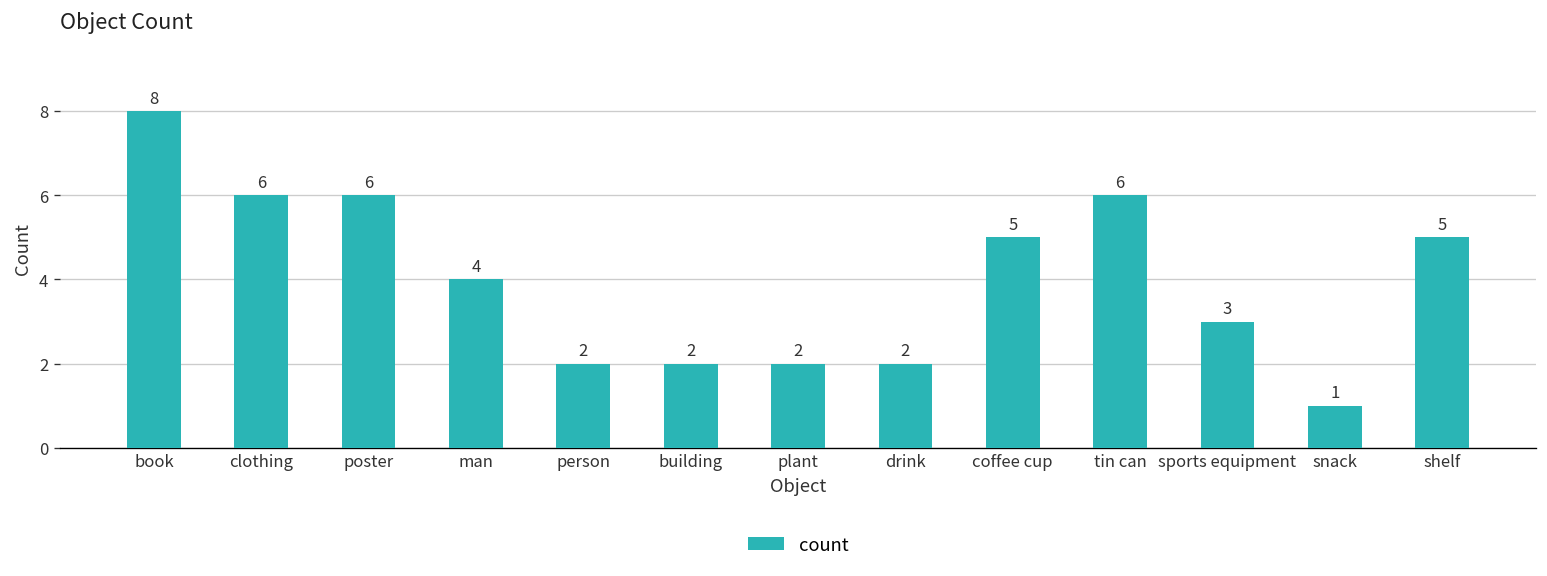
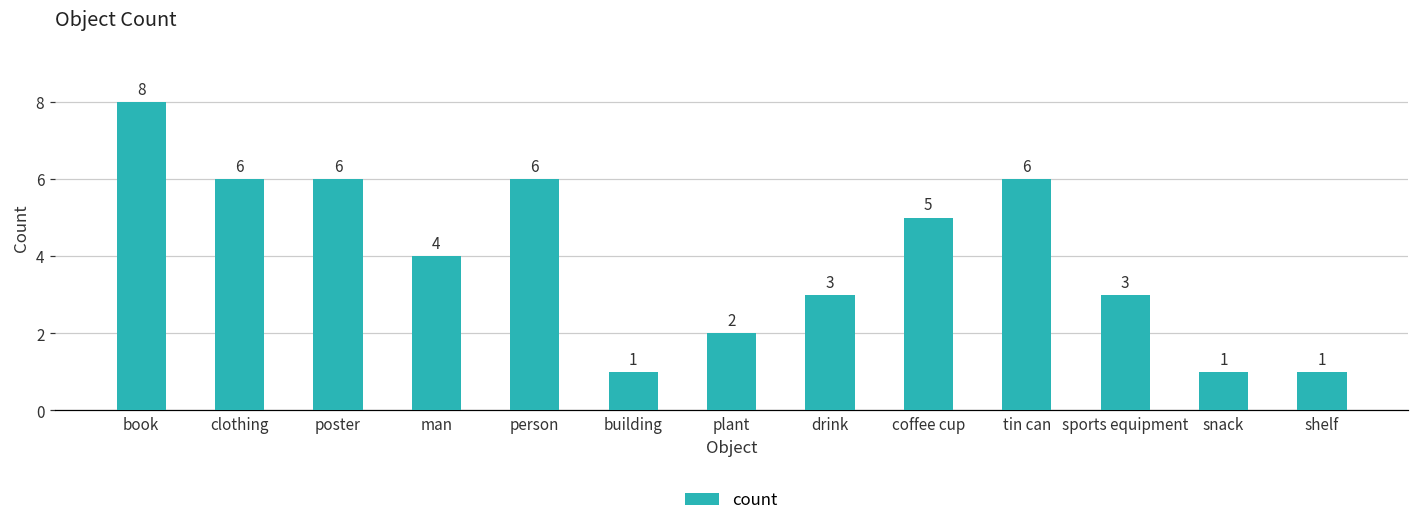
  {
    "book": 8,
    "clothing": 6,
    "poster": 6,
    "man": 4,
-   "person": 2,
-   "building": 2,
+   "person": 6,
+   "building": 1,
    "plant": 2,
-   "drink": 2,
+   "drink": 3,
    "coffee cup": 5,
    "tin can": 6,
    "sports equipment": 3,
    "snack": 1,
-   "shelf": 5
+   "shelf": 1
  }
